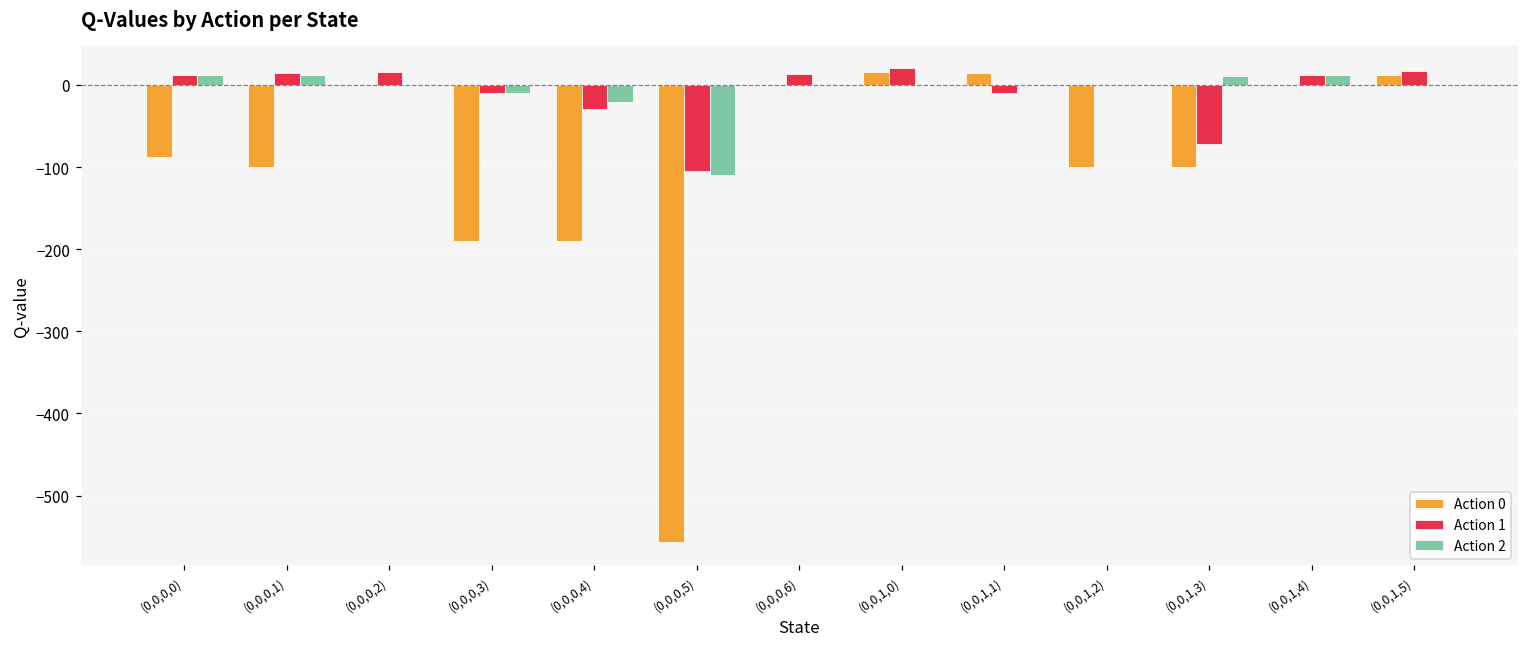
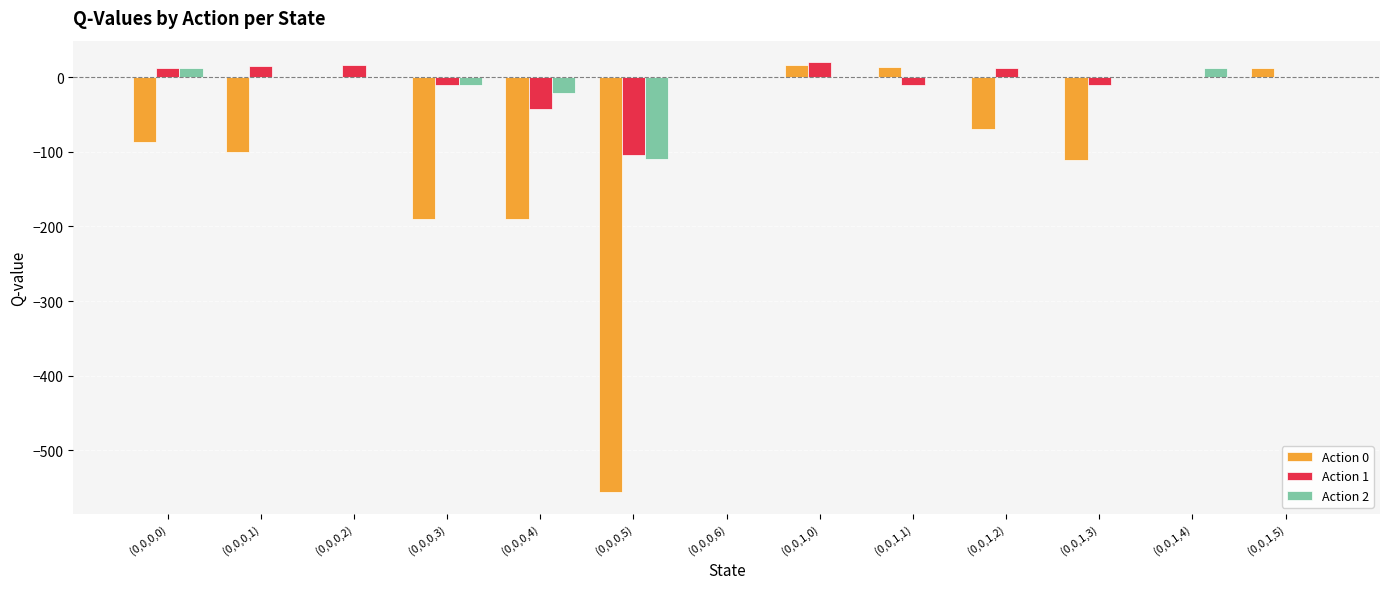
  {
    "Action 0": {
      "(0,0,0,0)": -90,
      "(0,0,0,1)": -100,
      "(0,0,0,2)": 0,
      "(0,0,0,3)": -190,
      "(0,0,0,4)": -190,
      "(0,0,0,5)": -560,
      "(0,0,0,6)": 0,
      "(0,0,1,0)": 20,
      "(0,0,1,1)": 10,
-     "(0,0,1,2)": -100,
-     "(0,0,1,3)": -100,
+     "(0,0,1,2)": -70,
+     "(0,0,1,3)": -110,
      "(0,0,1,4)": 0,
      "(0,0,1,5)": 10
    },
    "Action 1": {
      "(0,0,0,0)": 10,
      "(0,0,0,1)": 10,
      "(0,0,0,2)": 20,
      "(0,0,0,3)": -10,
-     "(0,0,0,4)": -30,
+     "(0,0,0,4)": -40,
      "(0,0,0,5)": -100,
-     "(0,0,0,6)": 10,
+     "(0,0,0,6)": 0,
      "(0,0,1,0)": 20,
      "(0,0,1,1)": -10,
-     "(0,0,1,2)": 0,
-     "(0,0,1,3)": -70,
-     "(0,0,1,4)": 10,
-     "(0,0,1,5)": 20
+     "(0,0,1,2)": 10,
+     "(0,0,1,3)": -10,
+     "(0,0,1,4)": 0,
+     "(0,0,1,5)": 0
    },
    "Action 2": {
      "(0,0,0,0)": 10,
-     "(0,0,0,1)": 10,
+     "(0,0,0,1)": 0,
      "(0,0,0,2)": 0,
      "(0,0,0,3)": -10,
      "(0,0,0,4)": -20,
      "(0,0,0,5)": -110,
      "(0,0,0,6)": 0,
      "(0,0,1,0)": 0,
      "(0,0,1,1)": 0,
      "(0,0,1,2)": 0,
-     "(0,0,1,3)": 10,
+     "(0,0,1,3)": 0,
      "(0,0,1,4)": 10,
      "(0,0,1,5)": 0
    }
  }
